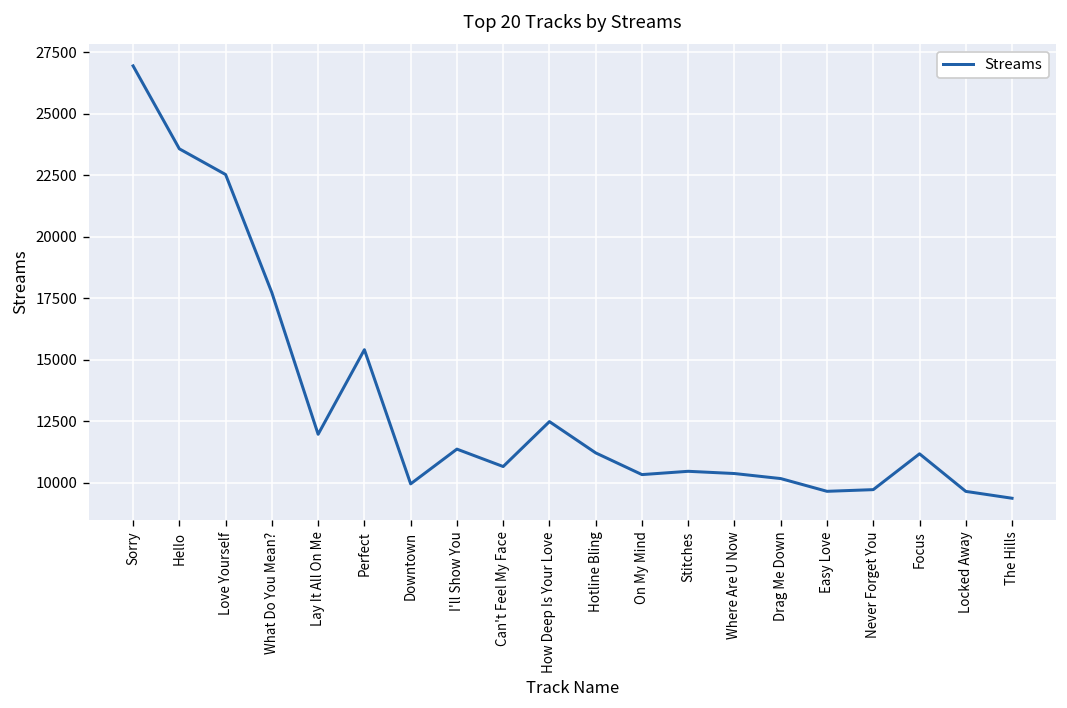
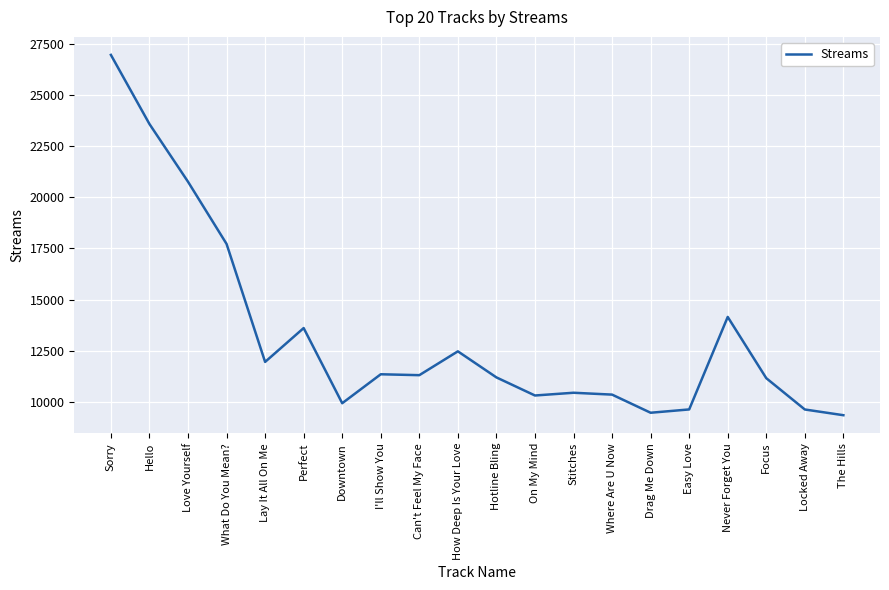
  {
    "Sorry": 26900,
    "Hello": 23600,
-   "Love Yourself": 22500,
+   "Love Yourself": 20800,
    "What Do You Mean?": 17700,
    "Lay It All On Me": 12000,
-   "Perfect": 15400,
+   "Perfect": 13600,
    "Downtown": 9900,
    "I'll Show You": 11400,
-   "Can't Feel My Face": 10700,
+   "Can't Feel My Face": 11300,
    "How Deep Is Your Love": 12500,
    "Hotline Bling": 11200,
    "On My Mind": 10300,
    "Stitches": 10500,
    "Where Are U Now": 10400,
-   "Drag Me Down": 10200,
+   "Drag Me Down": 9500,
    "Easy Love": 9600,
-   "Never Forget You": 9700,
+   "Never Forget You": 14200,
    "Focus": 11200,
    "Locked Away": 9600,
    "The Hills": 9400
  }
